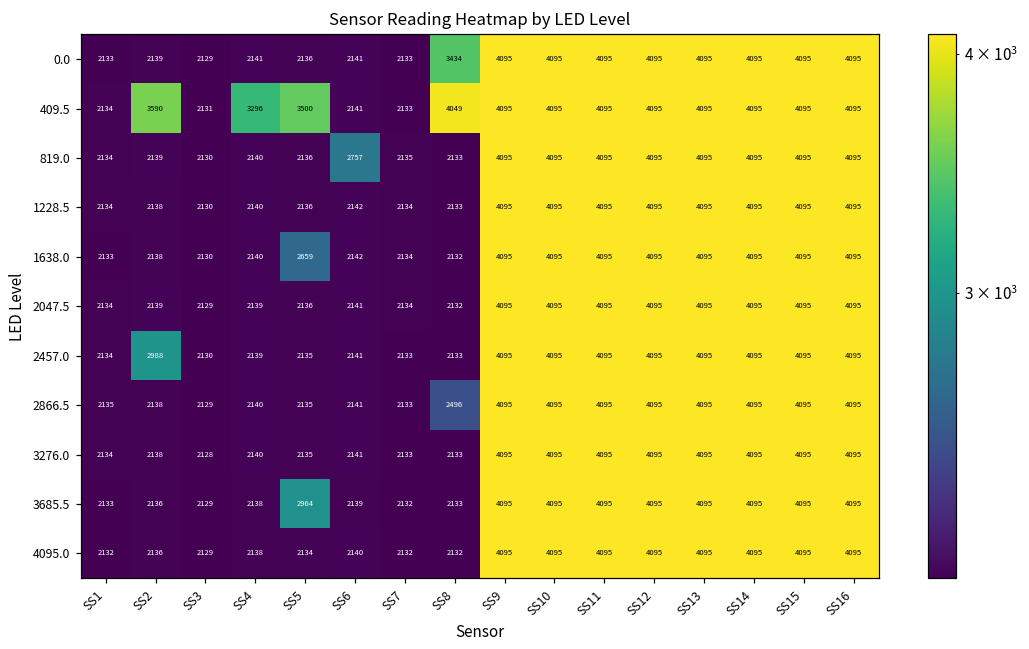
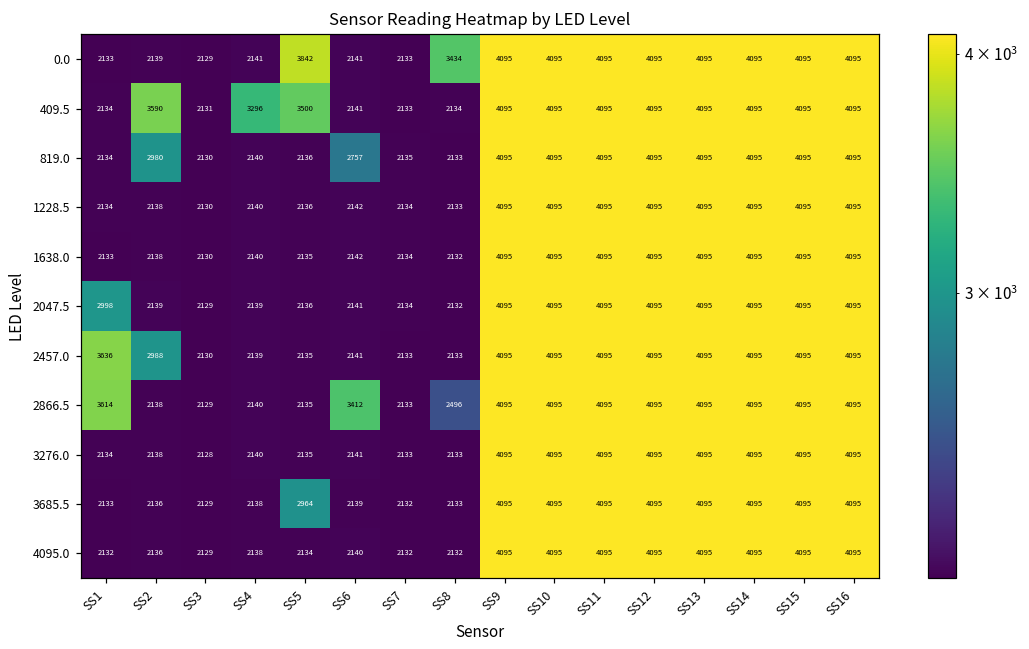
  {
    "0.0": {
      "SS1": 2133,
      "SS2": 2139,
      "SS3": 2129,
      "SS4": 2141,
-     "SS5": 2136,
+     "SS5": 3842,
      "SS6": 2141,
      "SS7": 2133,
      "SS8": 3434,
      "SS9": 4095,
      "SS10": 4095,
      "SS11": 4095,
      "SS12": 4095,
      "SS13": 4095,
      "SS14": 4095,
      "SS15": 4095,
      "SS16": 4095
    },
    "409.5": {
      "SS1": 2134,
      "SS2": 3590,
      "SS3": 2131,
      "SS4": 3296,
      "SS5": 3500,
      "SS6": 2141,
      "SS7": 2133,
-     "SS8": 4049,
+     "SS8": 2134,
      "SS9": 4095,
      "SS10": 4095,
      "SS11": 4095,
      "SS12": 4095,
      "SS13": 4095,
      "SS14": 4095,
      "SS15": 4095,
      "SS16": 4095
    },
    "819.0": {
      "SS1": 2134,
-     "SS2": 2139,
+     "SS2": 2980,
      "SS3": 2130,
      "SS4": 2140,
      "SS5": 2136,
      "SS6": 2757,
      "SS7": 2135,
      "SS8": 2133,
      "SS9": 4095,
      "SS10": 4095,
      "SS11": 4095,
      "SS12": 4095,
      "SS13": 4095,
      "SS14": 4095,
      "SS15": 4095,
      "SS16": 4095
    },
    "1228.5": {
      "SS1": 2134,
      "SS2": 2138,
      "SS3": 2130,
      "SS4": 2140,
      "SS5": 2136,
      "SS6": 2142,
      "SS7": 2134,
      "SS8": 2133,
      "SS9": 4095,
      "SS10": 4095,
      "SS11": 4095,
      "SS12": 4095,
      "SS13": 4095,
      "SS14": 4095,
      "SS15": 4095,
      "SS16": 4095
    },
    "1638.0": {
      "SS1": 2133,
      "SS2": 2138,
      "SS3": 2130,
      "SS4": 2140,
-     "SS5": 2659,
+     "SS5": 2135,
      "SS6": 2142,
      "SS7": 2134,
      "SS8": 2132,
      "SS9": 4095,
      "SS10": 4095,
      "SS11": 4095,
      "SS12": 4095,
      "SS13": 4095,
      "SS14": 4095,
      "SS15": 4095,
      "SS16": 4095
    },
    "2047.5": {
-     "SS1": 2134,
+     "SS1": 2998,
      "SS2": 2139,
      "SS3": 2129,
      "SS4": 2139,
      "SS5": 2136,
      "SS6": 2141,
      "SS7": 2134,
      "SS8": 2132,
      "SS9": 4095,
      "SS10": 4095,
      "SS11": 4095,
      "SS12": 4095,
      "SS13": 4095,
      "SS14": 4095,
      "SS15": 4095,
      "SS16": 4095
    },
    "2457.0": {
-     "SS1": 2134,
+     "SS1": 3636,
      "SS2": 2988,
      "SS3": 2130,
      "SS4": 2139,
      "SS5": 2135,
      "SS6": 2141,
      "SS7": 2133,
      "SS8": 2133,
      "SS9": 4095,
      "SS10": 4095,
      "SS11": 4095,
      "SS12": 4095,
      "SS13": 4095,
      "SS14": 4095,
      "SS15": 4095,
      "SS16": 4095
    },
    "2866.5": {
-     "SS1": 2135,
+     "SS1": 3614,
      "SS2": 2138,
      "SS3": 2129,
      "SS4": 2140,
      "SS5": 2135,
-     "SS6": 2141,
+     "SS6": 3412,
      "SS7": 2133,
      "SS8": 2496,
      "SS9": 4095,
      "SS10": 4095,
      "SS11": 4095,
      "SS12": 4095,
      "SS13": 4095,
      "SS14": 4095,
      "SS15": 4095,
      "SS16": 4095
    },
    "3276.0": {
      "SS1": 2134,
      "SS2": 2138,
      "SS3": 2128,
      "SS4": 2140,
      "SS5": 2135,
      "SS6": 2141,
      "SS7": 2133,
      "SS8": 2133,
      "SS9": 4095,
      "SS10": 4095,
      "SS11": 4095,
      "SS12": 4095,
      "SS13": 4095,
      "SS14": 4095,
      "SS15": 4095,
      "SS16": 4095
    },
    "3685.5": {
      "SS1": 2133,
      "SS2": 2136,
      "SS3": 2129,
      "SS4": 2138,
      "SS5": 2964,
      "SS6": 2139,
      "SS7": 2132,
      "SS8": 2133,
      "SS9": 4095,
      "SS10": 4095,
      "SS11": 4095,
      "SS12": 4095,
      "SS13": 4095,
      "SS14": 4095,
      "SS15": 4095,
      "SS16": 4095
    },
    "4095.0": {
      "SS1": 2132,
      "SS2": 2136,
      "SS3": 2129,
      "SS4": 2138,
      "SS5": 2134,
      "SS6": 2140,
      "SS7": 2132,
      "SS8": 2132,
      "SS9": 4095,
      "SS10": 4095,
      "SS11": 4095,
      "SS12": 4095,
      "SS13": 4095,
      "SS14": 4095,
      "SS15": 4095,
      "SS16": 4095
    }
  }
